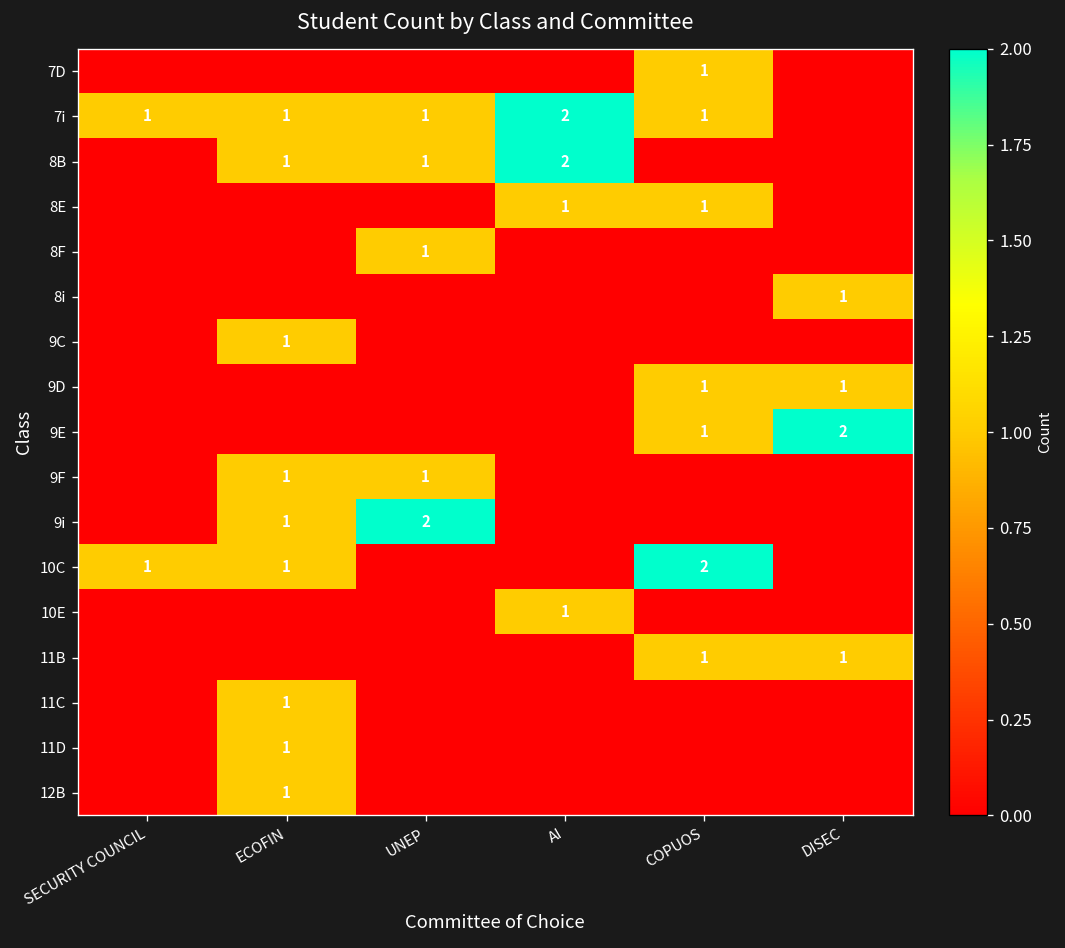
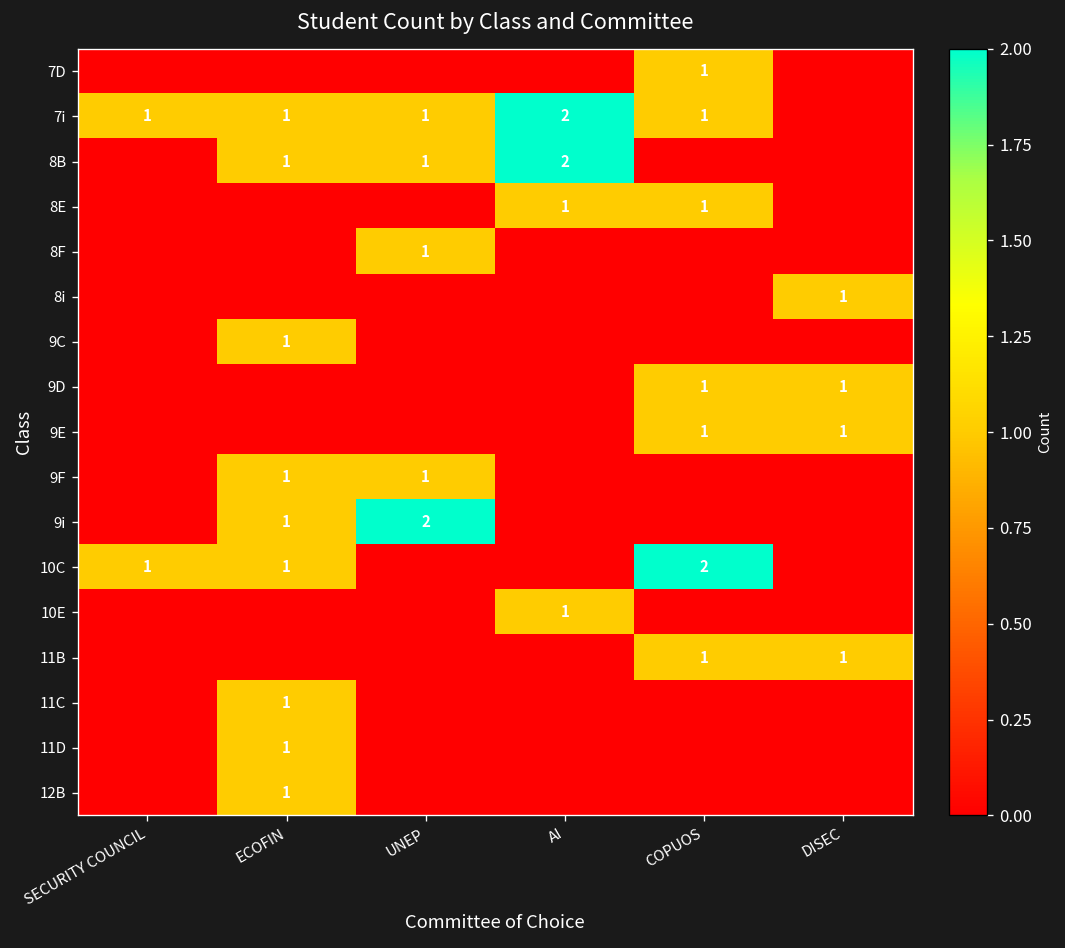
  {
    "7D": {
      "COPUOS": 1
    },
    "7i": {
      "SECURITY COUNCIL": 1,
      "ECOFIN": 1,
      "UNEP": 1,
      "AI": 2,
      "COPUOS": 1
    },
    "8B": {
      "ECOFIN": 1,
      "UNEP": 1,
      "AI": 2
    },
    "8E": {
      "AI": 1,
      "COPUOS": 1
    },
    "8F": {
      "UNEP": 1
    },
    "8i": {
      "DISEC": 1
    },
    "9C": {
      "ECOFIN": 1
    },
    "9D": {
      "COPUOS": 1,
      "DISEC": 1
    },
    "9E": {
      "COPUOS": 1,
-     "DISEC": 2
+     "DISEC": 1
    },
    "9F": {
      "ECOFIN": 1,
      "UNEP": 1
    },
    "9i": {
      "ECOFIN": 1,
      "UNEP": 2
    },
    "10C": {
      "SECURITY COUNCIL": 1,
      "ECOFIN": 1,
      "COPUOS": 2
    },
    "10E": {
      "AI": 1
    },
    "11B": {
      "COPUOS": 1,
      "DISEC": 1
    },
    "11C": {
      "ECOFIN": 1
    },
    "11D": {
      "ECOFIN": 1
    },
    "12B": {
      "ECOFIN": 1
    }
  }
